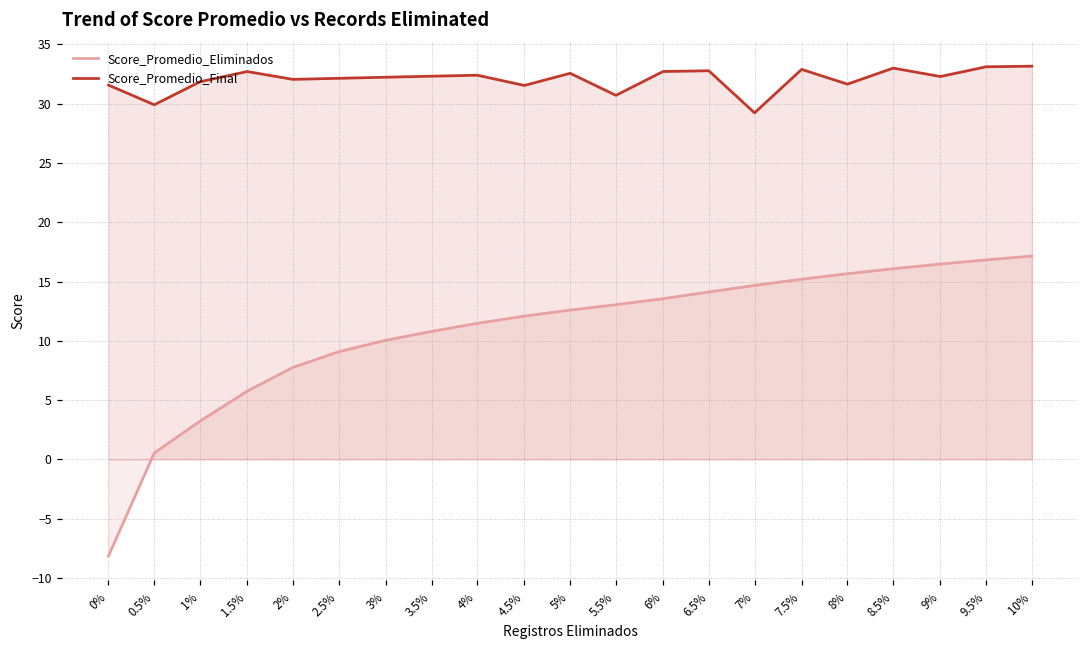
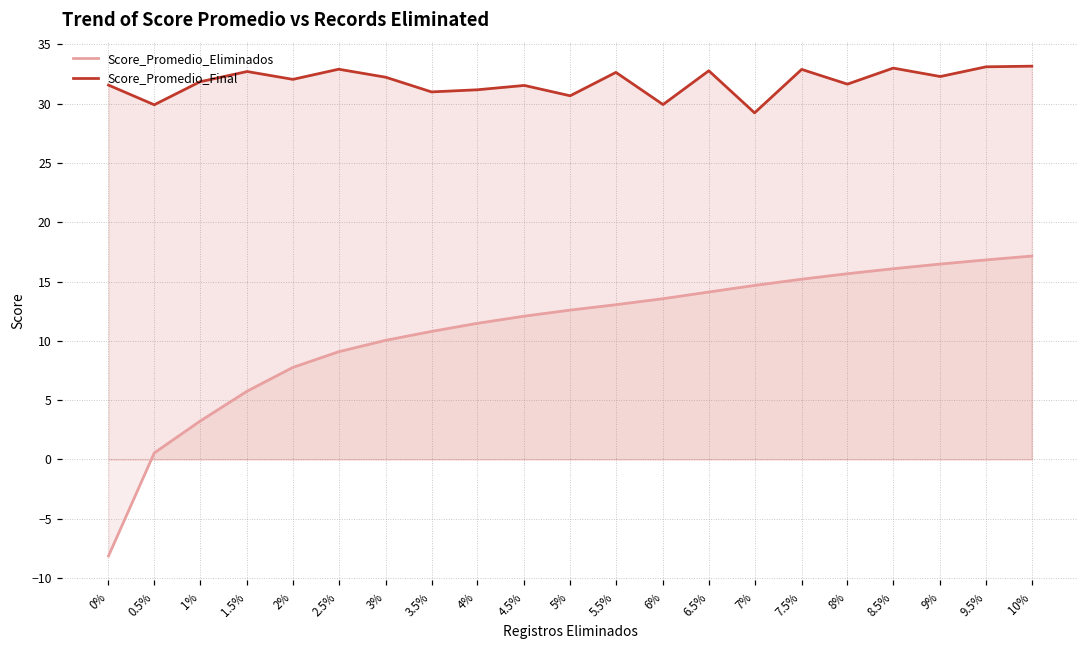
  {
    "Score_Promedio_Final": {
      "0%": 31.6,
      "0.5%": 29.9,
      "1%": 31.9,
      "1.5%": 32.7,
      "2%": 32.1,
-     "2.5%": 32.1,
+     "2.5%": 32.9,
      "3%": 32.2,
-     "3.5%": 32.3,
-     "4%": 32.4,
+     "3.5%": 31.0,
+     "4%": 31.2,
      "4.5%": 31.5,
-     "5%": 32.6,
-     "5.5%": 30.7,
-     "6%": 32.7,
+     "5%": 30.7,
+     "5.5%": 32.6,
+     "6%": 29.9,
      "6.5%": 32.8,
      "7%": 29.2,
      "7.5%": 32.9,
      "8%": 31.7,
      "8.5%": 33.0,
      "9%": 32.3,
      "9.5%": 33.1,
      "10%": 33.2
    }
  }
